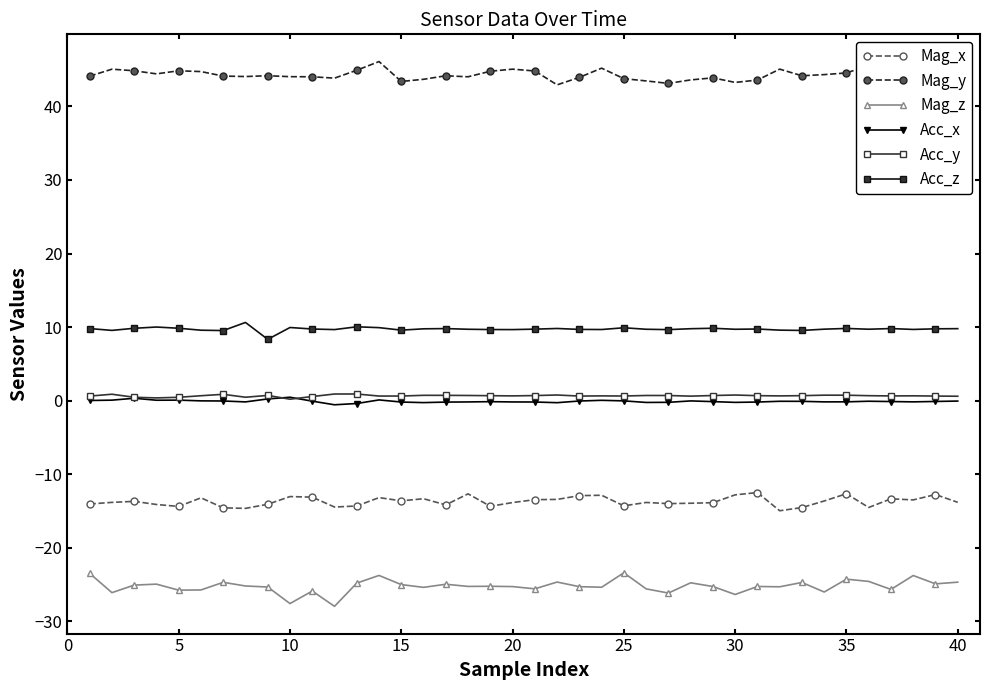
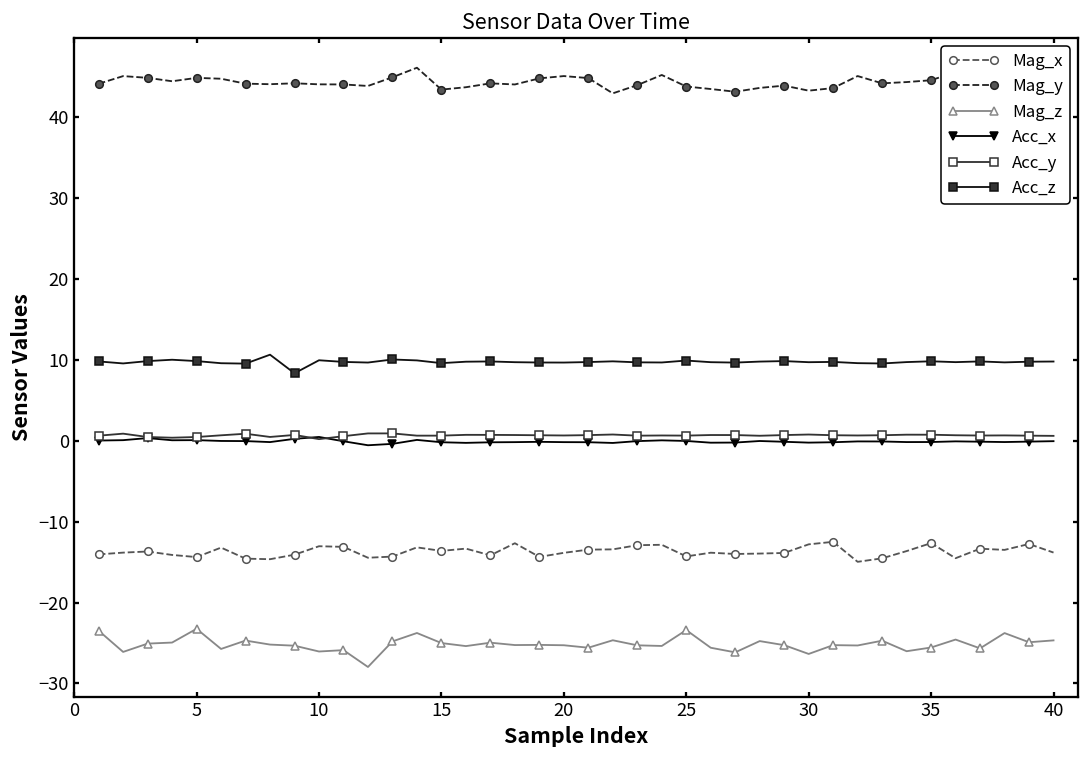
  {
    "Mag_z": {
-     "5": -26,
-     "10": -28,
+     "5": -23,
+     "10": -26,
      "15": -25,
      "20": -25,
      "25": -23,
      "30": -26,
-     "35": -24,
+     "35": -26,
      "40": -25
    }
  }
